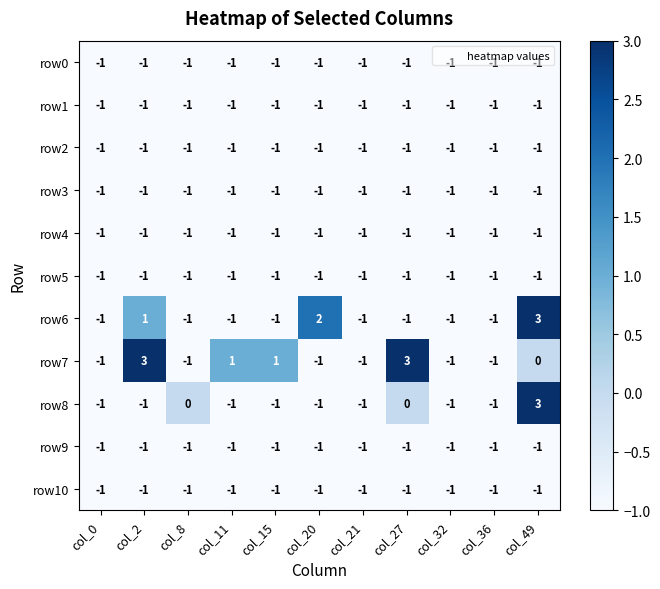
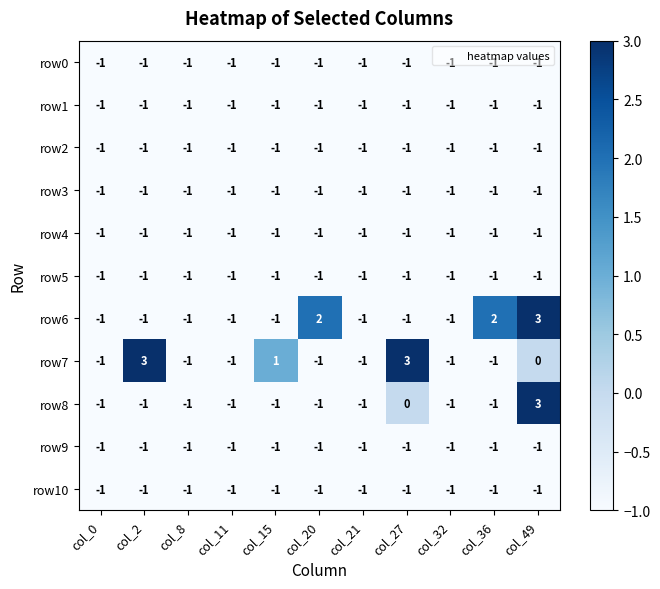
  {
    "row0": {
      "col_0": -1,
      "col_2": -1,
      "col_8": -1,
      "col_11": -1,
      "col_15": -1,
      "col_20": -1,
      "col_21": -1,
      "col_27": -1
    },
    "row1": {
      "col_0": -1,
      "col_2": -1,
      "col_8": -1,
      "col_11": -1,
      "col_15": -1,
      "col_20": -1,
      "col_21": -1,
      "col_27": -1,
      "col_32": -1,
      "col_36": -1,
      "col_49": -1
    },
    "row2": {
      "col_0": -1,
      "col_2": -1,
      "col_8": -1,
      "col_11": -1,
      "col_15": -1,
      "col_20": -1,
      "col_21": -1,
      "col_27": -1,
      "col_32": -1,
      "col_36": -1,
      "col_49": -1
    },
    "row3": {
      "col_0": -1,
      "col_2": -1,
      "col_8": -1,
      "col_11": -1,
      "col_15": -1,
      "col_20": -1,
      "col_21": -1,
      "col_27": -1,
      "col_32": -1,
      "col_36": -1,
      "col_49": -1
    },
    "row4": {
      "col_0": -1,
      "col_2": -1,
      "col_8": -1,
      "col_11": -1,
      "col_15": -1,
      "col_20": -1,
      "col_21": -1,
      "col_27": -1,
      "col_32": -1,
      "col_36": -1,
      "col_49": -1
    },
    "row5": {
      "col_0": -1,
      "col_2": -1,
      "col_8": -1,
      "col_11": -1,
      "col_15": -1,
      "col_20": -1,
      "col_21": -1,
      "col_27": -1,
      "col_32": -1,
      "col_36": -1,
      "col_49": -1
    },
    "row6": {
      "col_0": -1,
-     "col_2": 1,
+     "col_2": -1,
      "col_8": -1,
      "col_11": -1,
      "col_15": -1,
      "col_20": 2,
      "col_21": -1,
      "col_27": -1,
      "col_32": -1,
-     "col_36": -1,
+     "col_36": 2,
      "col_49": 3
    },
    "row7": {
      "col_0": -1,
      "col_2": 3,
      "col_8": -1,
-     "col_11": 1,
+     "col_11": -1,
      "col_15": 1,
      "col_20": -1,
      "col_21": -1,
      "col_27": 3,
      "col_32": -1,
      "col_36": -1,
      "col_49": 0
    },
    "row8": {
      "col_0": -1,
      "col_2": -1,
-     "col_8": 0,
+     "col_8": -1,
      "col_11": -1,
      "col_15": -1,
      "col_20": -1,
      "col_21": -1,
      "col_27": 0,
      "col_32": -1,
      "col_36": -1,
      "col_49": 3
    },
    "row9": {
      "col_0": -1,
      "col_2": -1,
      "col_8": -1,
      "col_11": -1,
      "col_15": -1,
      "col_20": -1,
      "col_21": -1,
      "col_27": -1,
      "col_32": -1,
      "col_36": -1,
      "col_49": -1
    },
    "row10": {
      "col_0": -1,
      "col_2": -1,
      "col_8": -1,
      "col_11": -1,
      "col_15": -1,
      "col_20": -1,
      "col_21": -1,
      "col_27": -1,
      "col_32": -1,
      "col_36": -1,
      "col_49": -1
    }
  }
